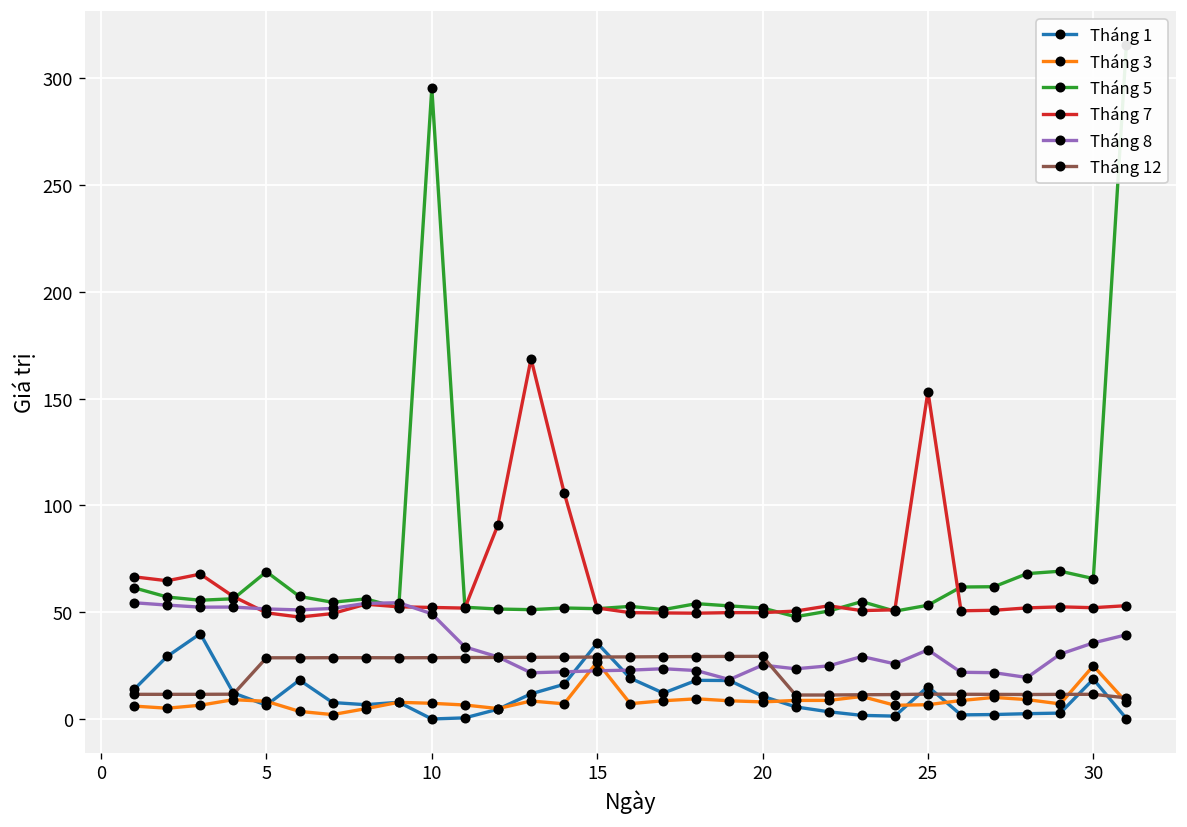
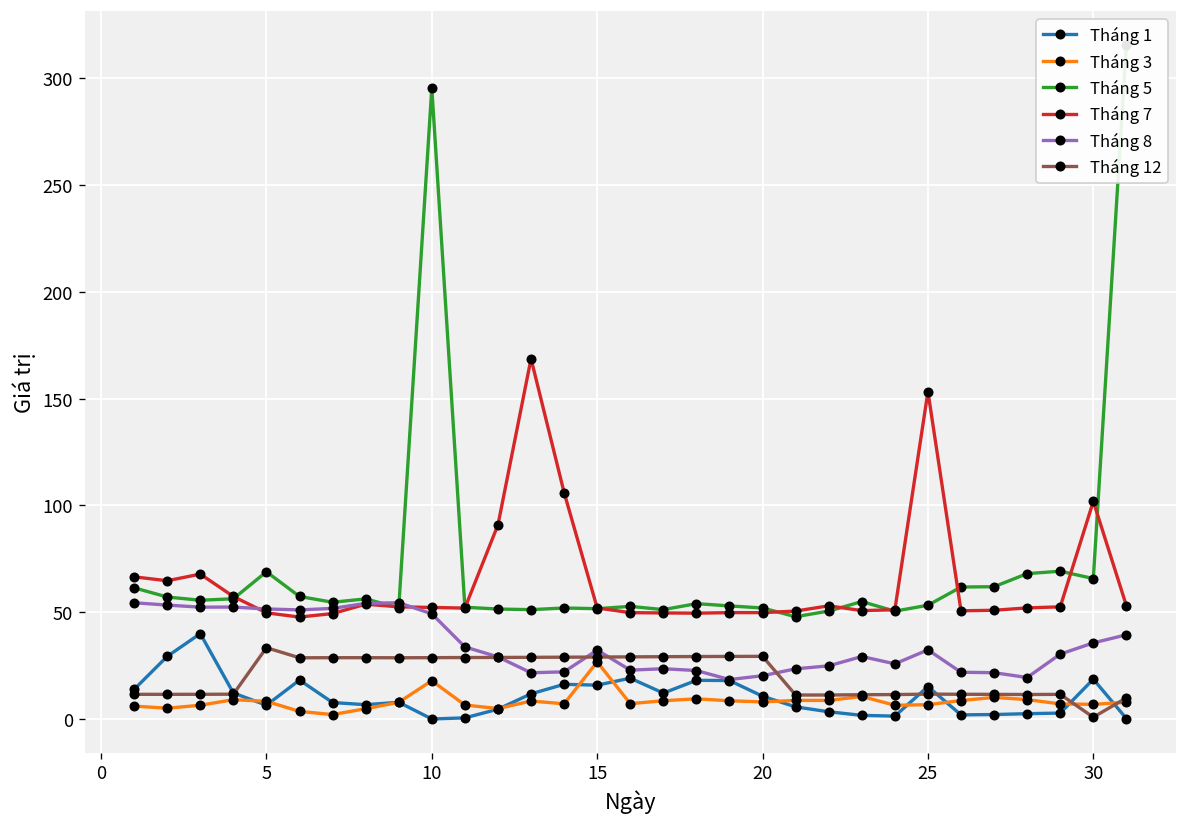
  {
    "Tháng 1": {
      "5": 7,
      "10": 0,
-     "15": 36,
+     "15": 16,
      "20": 11,
      "25": 15,
      "30": 19
    },
    "Tháng 3": {
      "5": 8,
-     "10": 7,
+     "10": 18,
      "15": 27,
      "20": 8,
      "25": 7,
-     "30": 25
+     "30": 7
    },
    "Tháng 5": {
      "5": 69,
      "10": 295,
      "20": 52,
      "25": 53,
      "30": 66
    },
    "Tháng 7": {
      "5": 50,
      "10": 52,
      "20": 50,
      "25": 153,
-     "30": 52
+     "30": 102
    },
    "Tháng 8": {
      "5": 52,
      "10": 49,
-     "15": 23,
-     "20": 25,
+     "15": 32,
+     "20": 20,
      "25": 32,
      "30": 36
    },
    "Tháng 12": {
-     "5": 29,
+     "5": 33,
      "10": 29,
      "15": 29,
      "20": 29,
      "25": 12,
-     "30": 12
+     "30": 1
    }
  }
